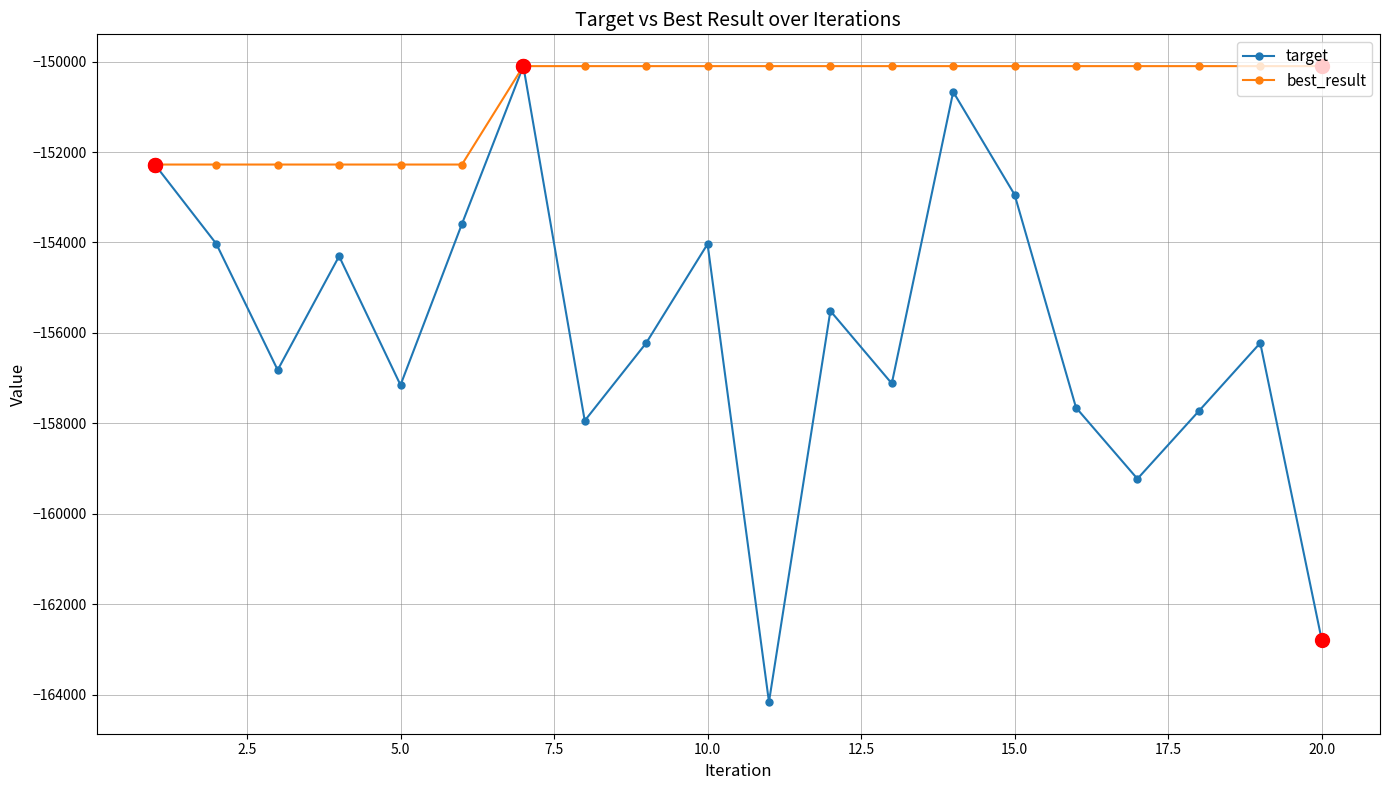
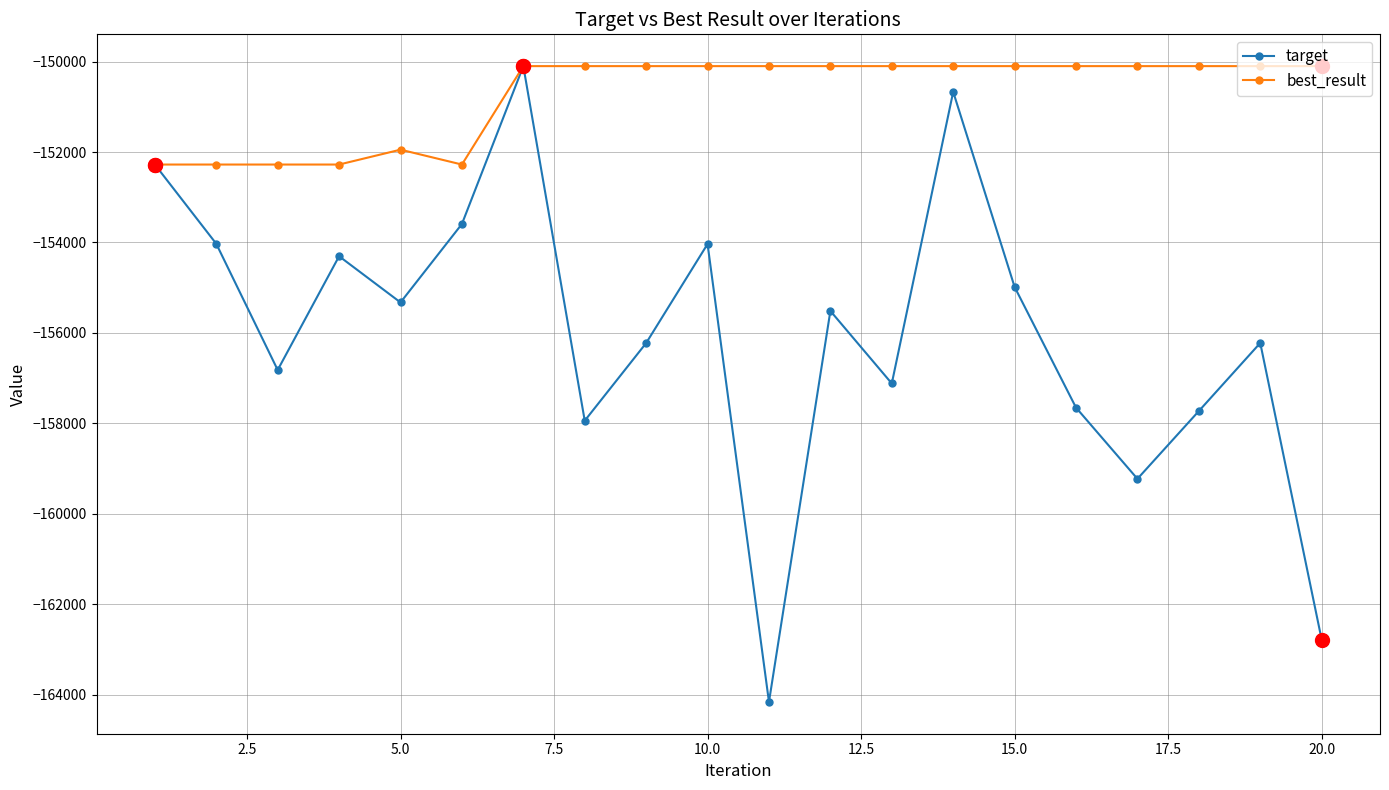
  {
    "target": {
-     "5.0": -157200,
+     "5.0": -155300,
      "10.0": -154000,
-     "15.0": -152900
+     "15.0": -155000
    },
    "best_result": {
-     "5.0": -152300,
+     "5.0": -151900,
      "10.0": -150100,
      "15.0": -150100
    }
  }
